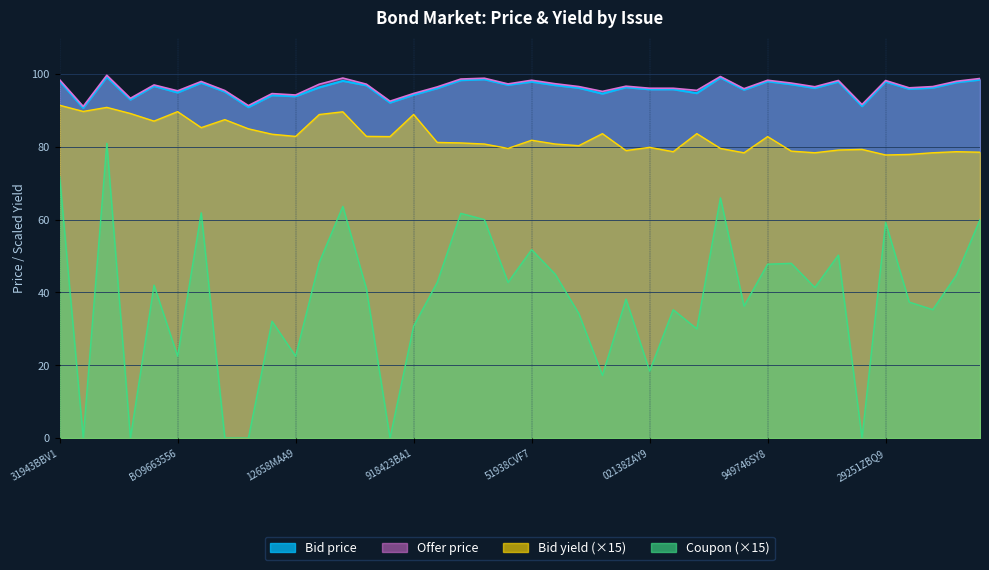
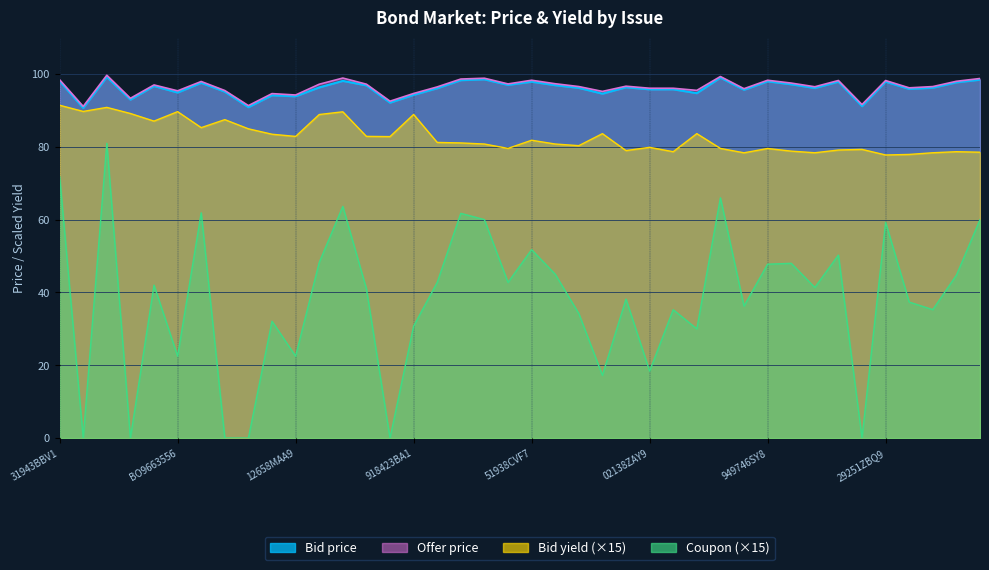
  {
    "Bid yield (×15)": {
      "31943BBV1": 91,
      "BO9663556": 90,
      "12658MAA9": 83,
      "918423BA1": 89,
      "51938CVF7": 82,
      "02138ZAY9": 80,
-     "949746SY8": 83,
+     "949746SY8": 80,
      "29251ZBQ9": 78
    },
    "Coupon (×15)": {
      "31943BBV1": 72,
      "BO9663556": 23,
      "12658MAA9": 23,
      "918423BA1": 31,
      "51938CVF7": 52,
      "02138ZAY9": 18,
      "949746SY8": 48,
      "29251ZBQ9": 59
    }
  }
